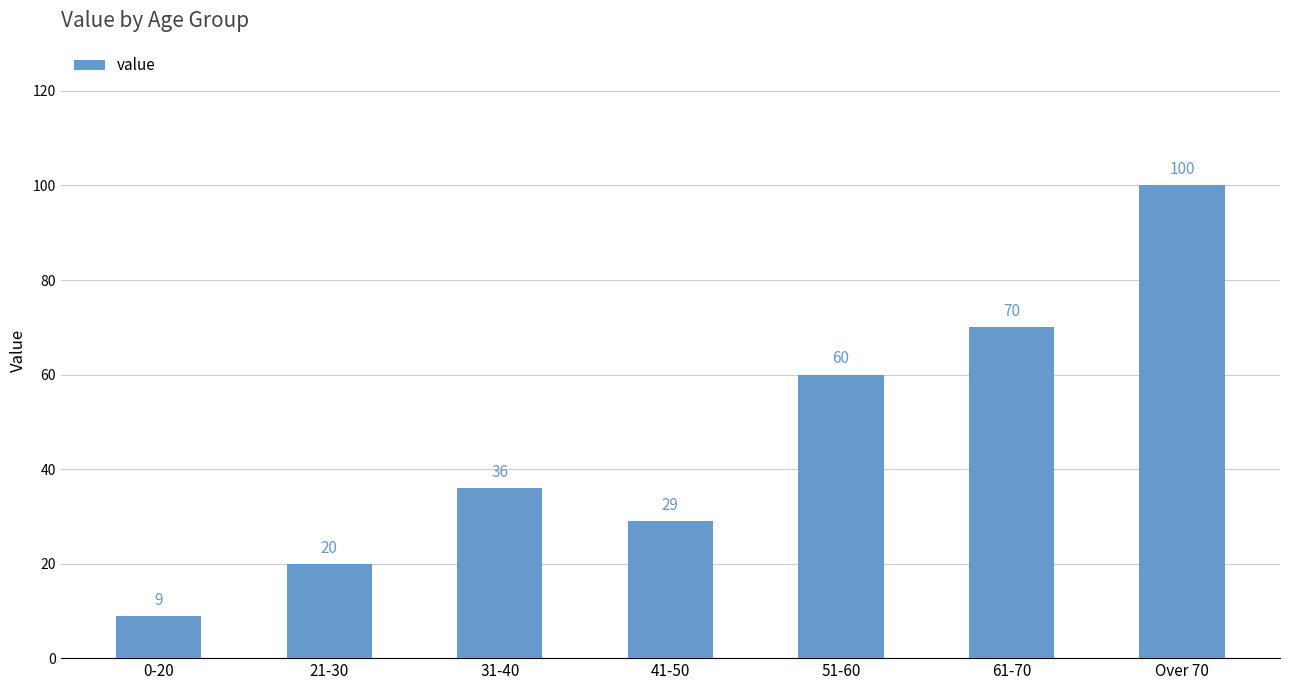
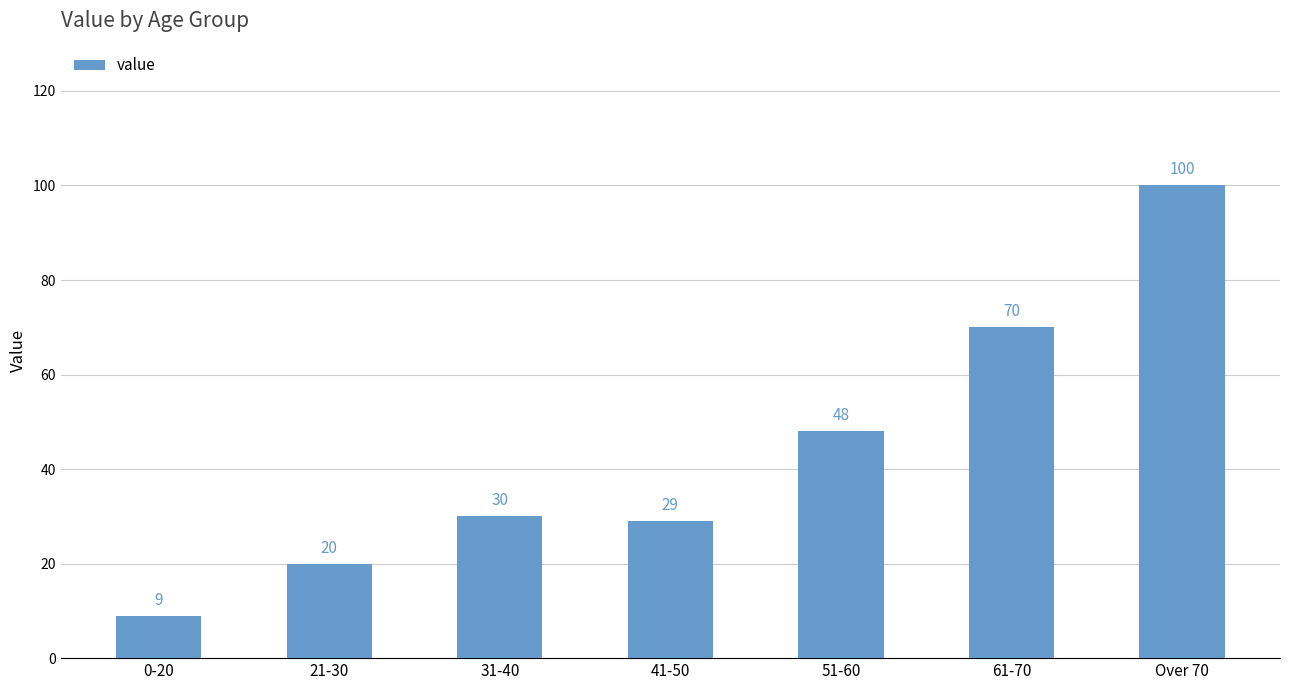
  {
    "0-20": 9,
    "21-30": 20,
-   "31-40": 36,
+   "31-40": 30,
    "41-50": 29,
-   "51-60": 60,
+   "51-60": 48,
    "61-70": 70,
    "Over 70": 100
  }
